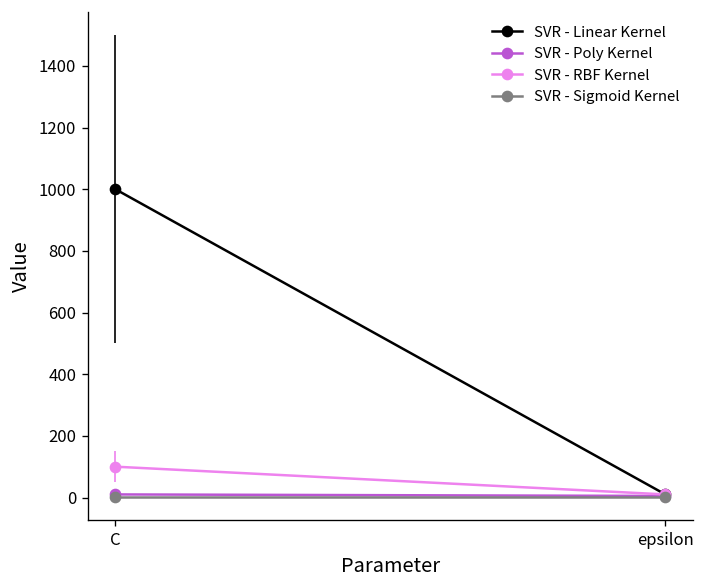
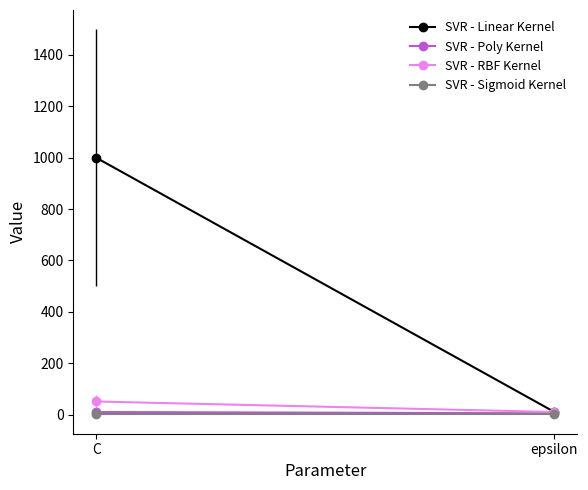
  {
    "SVR - Linear Kernel": {
      "C": 1000
    },
    "SVR - RBF Kernel": {
-     "C": 100
+     "C": 50
    }
  }
